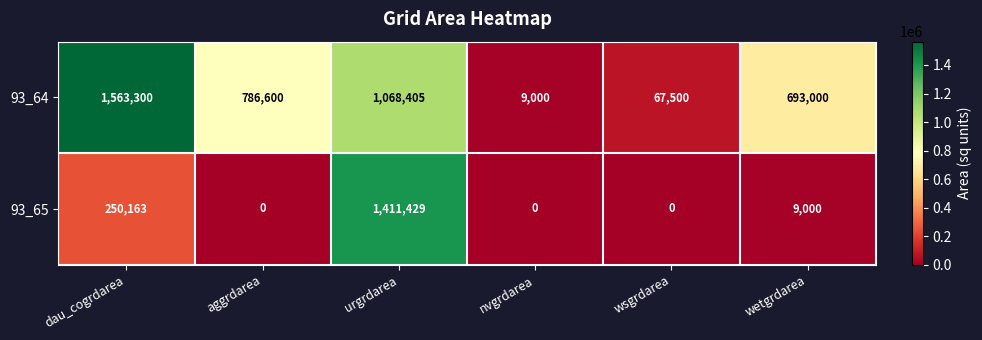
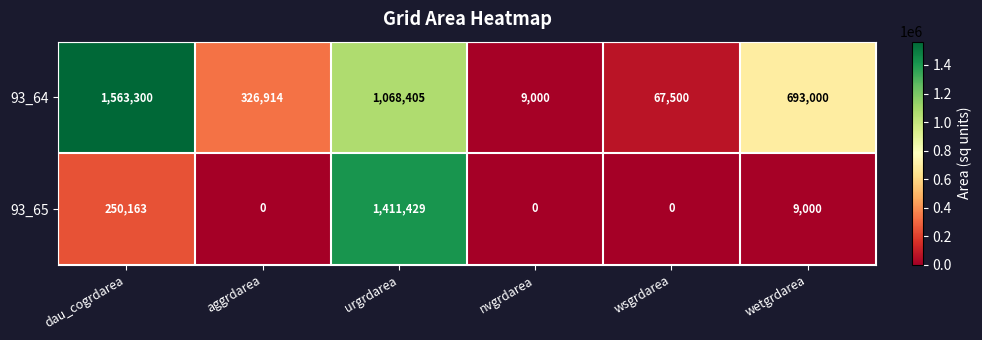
  {
    "93_64": {
      "dau_cogrdarea": "1,563,300",
-     "aggrdarea": "786,600",
+     "aggrdarea": "326,914",
      "urgrdarea": "1,068,405",
      "nvgrdarea": "9,000",
      "wsgrdarea": "67,500",
      "wetgrdarea": "693,000"
    },
    "93_65": {
      "dau_cogrdarea": "250,163",
      "aggrdarea": "0",
      "urgrdarea": "1,411,429",
      "nvgrdarea": "0",
      "wsgrdarea": "0",
      "wetgrdarea": "9,000"
    }
  }
